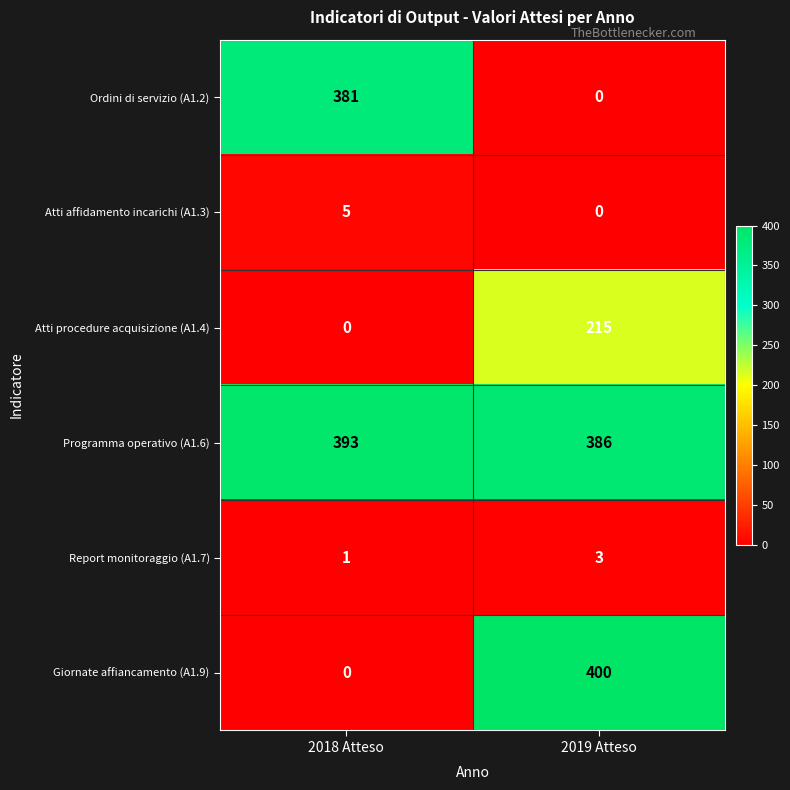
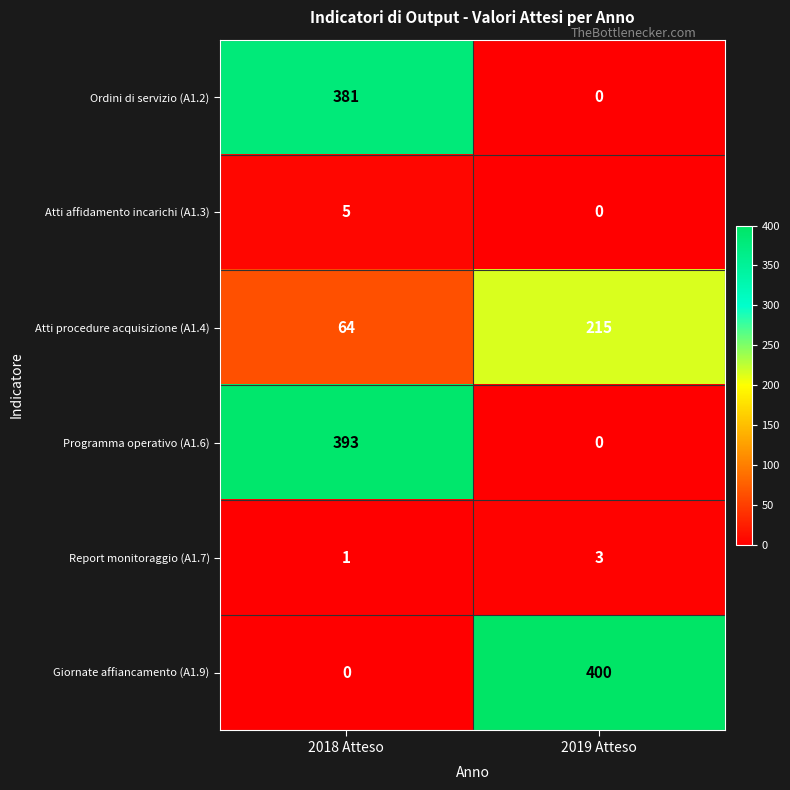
  {
    "Ordini di servizio (A1.2)": {
      "2018 Atteso": 381,
      "2019 Atteso": 0
    },
    "Atti affidamento incarichi (A1.3)": {
      "2018 Atteso": 5,
      "2019 Atteso": 0
    },
    "Atti procedure acquisizione (A1.4)": {
-     "2018 Atteso": 0,
+     "2018 Atteso": 64,
      "2019 Atteso": 215
    },
    "Programma operativo (A1.6)": {
      "2018 Atteso": 393,
-     "2019 Atteso": 386
+     "2019 Atteso": 0
    },
    "Report monitoraggio (A1.7)": {
      "2018 Atteso": 1,
      "2019 Atteso": 3
    },
    "Giornate affiancamento (A1.9)": {
      "2018 Atteso": 0,
      "2019 Atteso": 400
    }
  }
